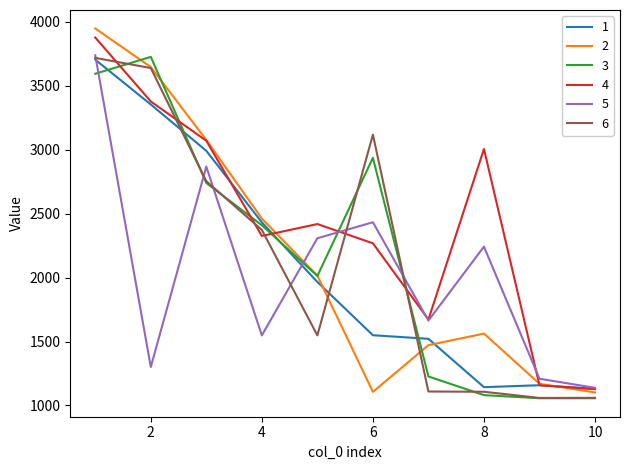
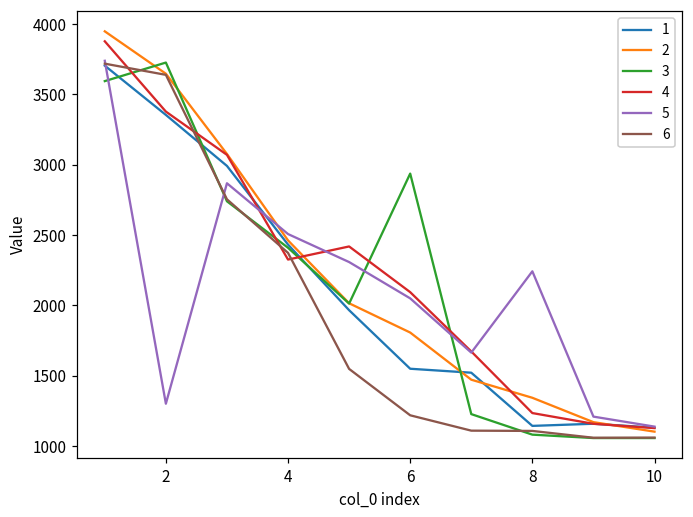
  {
    "1": {
      "2": 3350,
      "4": 2430,
      "6": 1550,
      "8": 1140
    },
    "2": {
      "4": 2460,
-     "6": 1110,
-     "8": 1560,
+     "6": 1810,
+     "8": 1340,
      "10": 1100
    },
    "3": {
      "2": 3730,
      "4": 2410,
      "6": 2940,
      "8": 1080
    },
    "4": {
      "2": 3380,
      "4": 2330,
-     "6": 2270,
-     "8": 3010
+     "6": 2090,
+     "8": 1230
    },
    "5": {
      "2": 1300,
-     "4": 1550,
-     "6": 2430,
+     "4": 2510,
+     "6": 2050,
      "8": 2240
    },
    "6": {
      "4": 2370,
-     "6": 3120,
+     "6": 1220,
      "8": 1110
    }
  }
